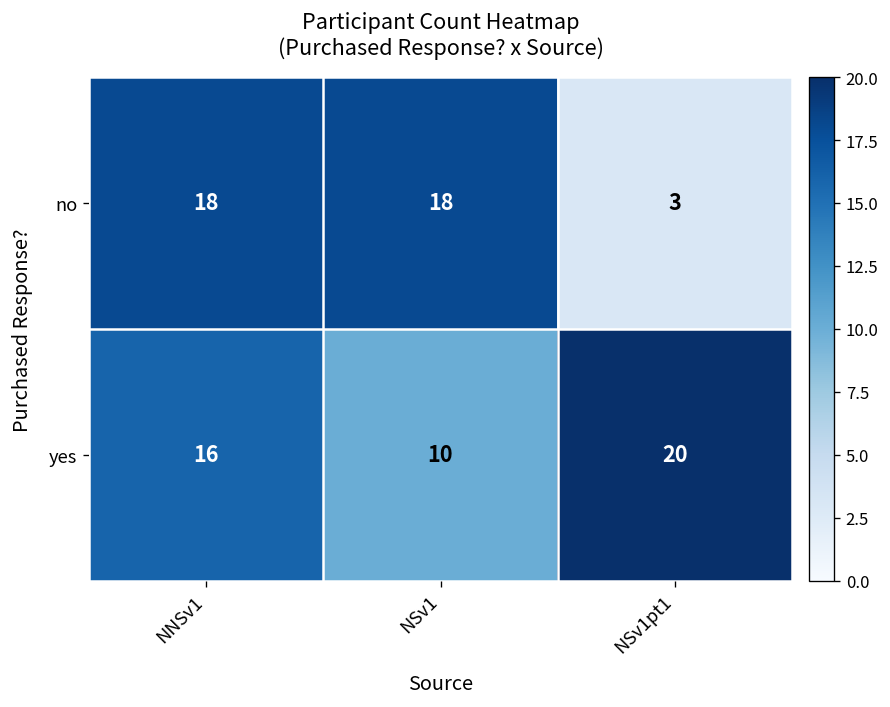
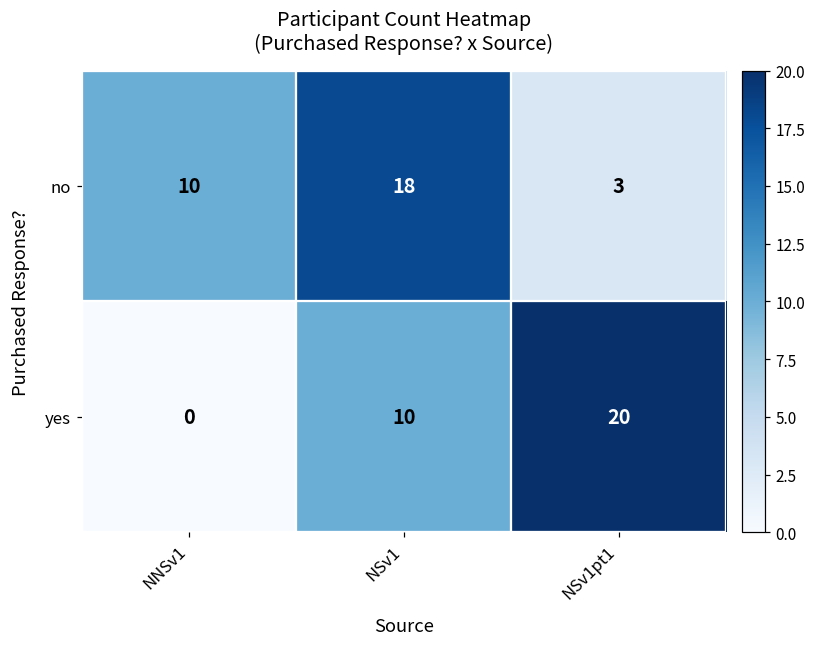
  {
    "no": {
-     "NNSv1": 18,
+     "NNSv1": 10,
      "NSv1": 18,
      "NSv1pt1": 3
    },
    "yes": {
-     "NNSv1": 16,
+     "NNSv1": 0,
      "NSv1": 10,
      "NSv1pt1": 20
    }
  }
